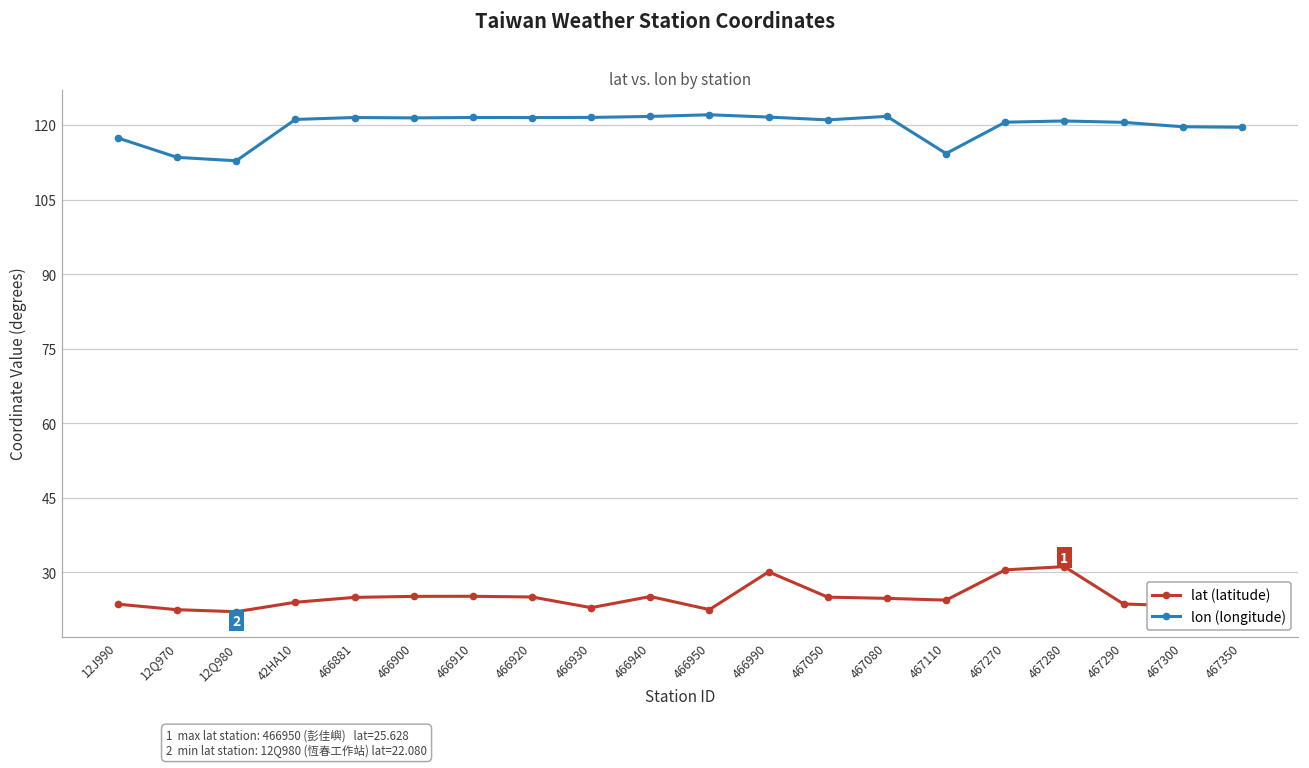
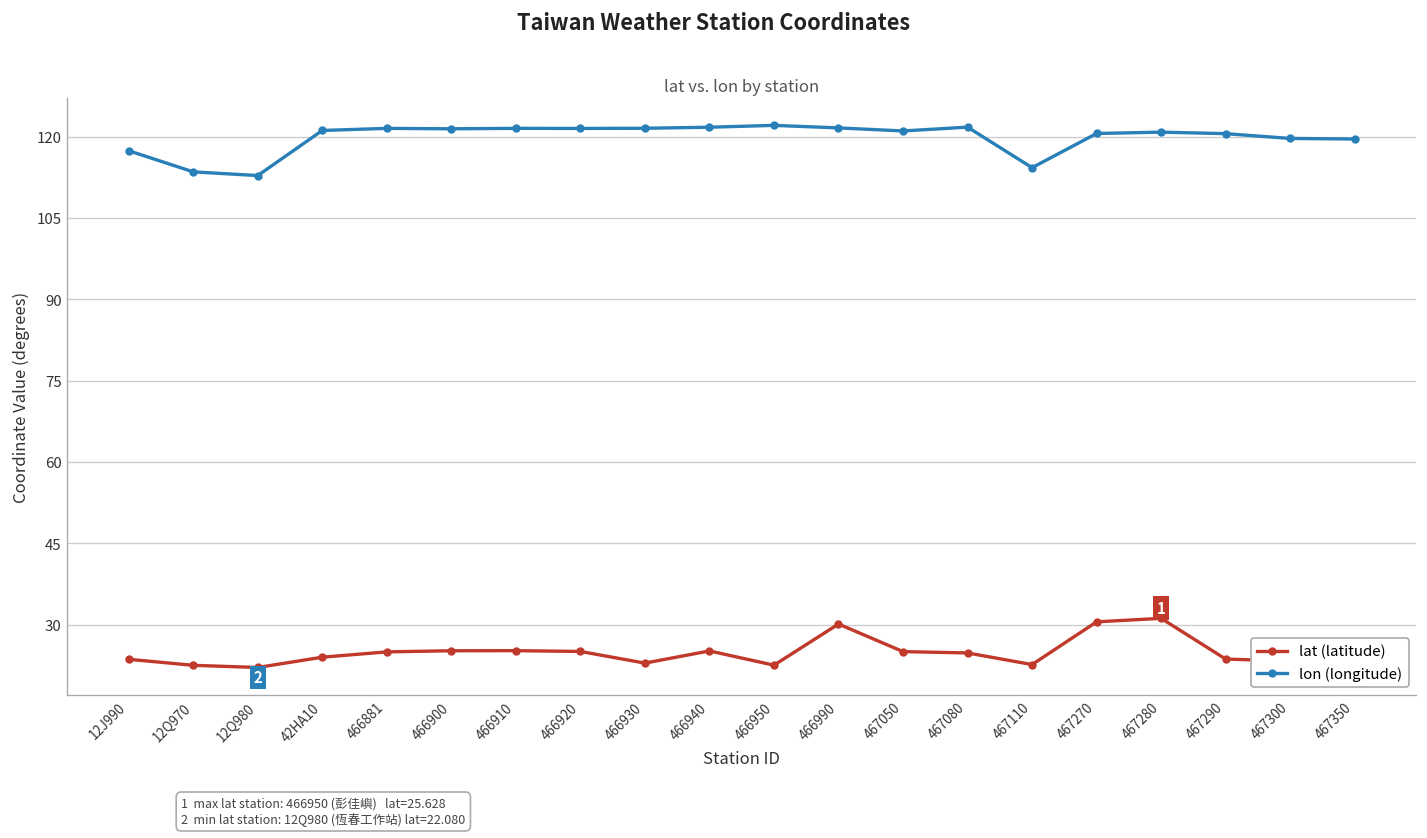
  {
    "lat (latitude)": {
      "12J990": 24,
      "12Q970": 22,
      "42HA10": 24,
      "466881": 25,
      "466900": 25,
      "466910": 25,
      "466920": 25,
      "466930": 23,
      "466940": 25,
      "466950": 23,
      "466990": 30,
      "467050": 25,
      "467080": 25,
-     "467110": 24,
+     "467110": 23,
      "467270": 30,
      "467290": 24
    },
    "lon (longitude)": {
      "12J990": 117,
      "12Q970": 114,
      "12Q980": 113,
      "42HA10": 121,
      "466881": 122,
      "466900": 121,
      "466910": 122,
      "466920": 122,
      "466930": 122,
      "466940": 122,
      "466950": 122,
      "466990": 122,
      "467050": 121,
      "467080": 122,
      "467110": 114,
      "467270": 121,
      "467280": 121,
      "467290": 121,
      "467300": 120,
      "467350": 120
    }
  }
